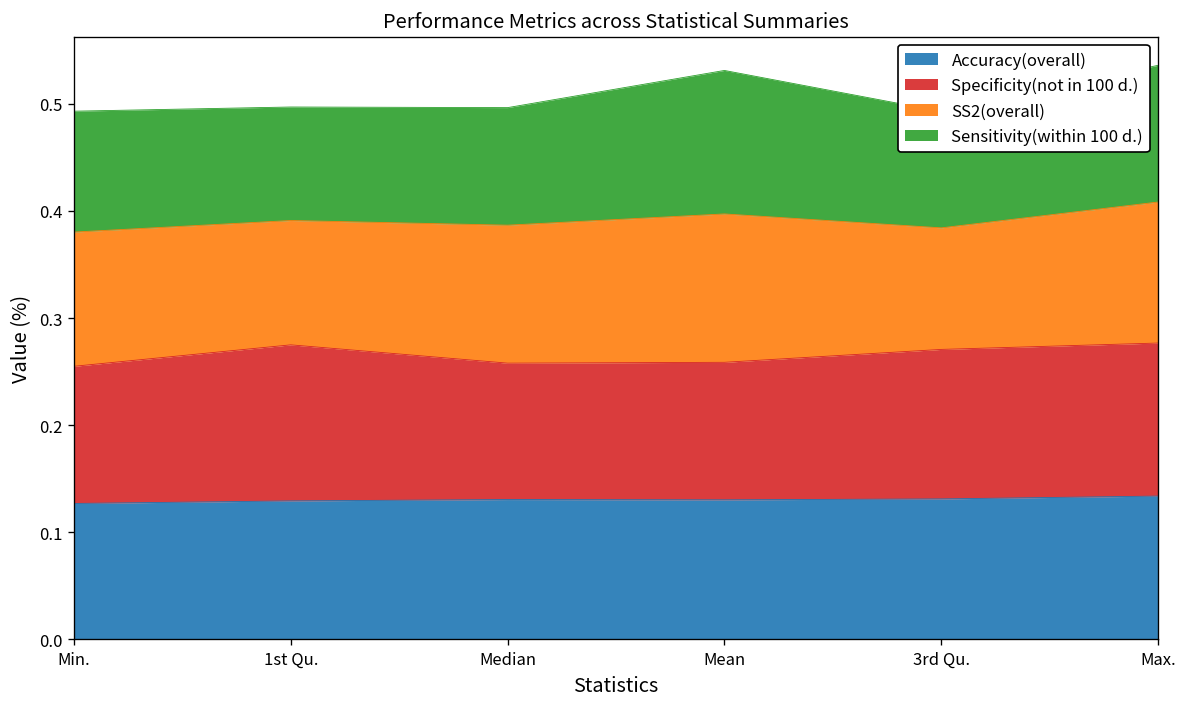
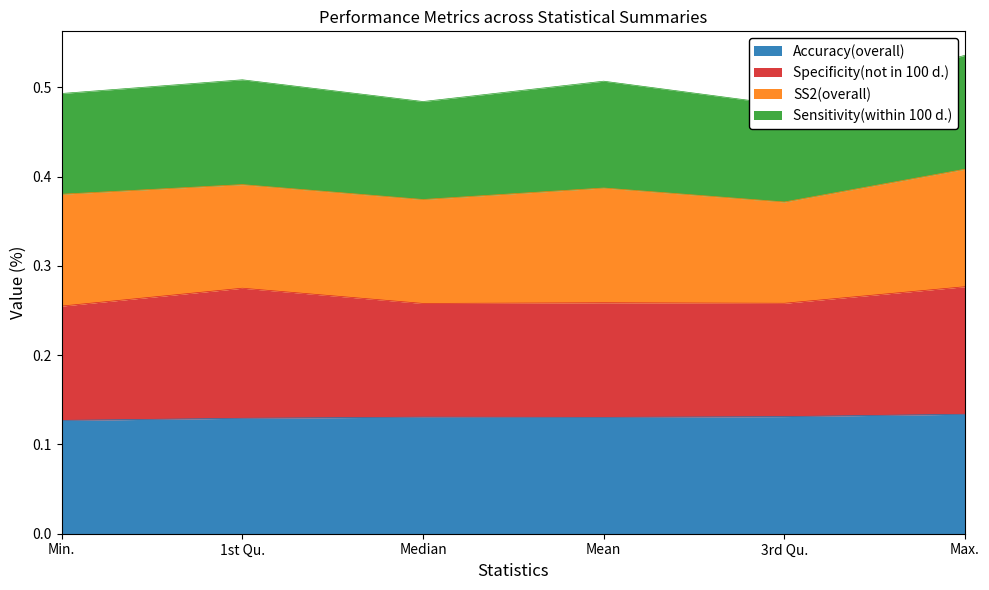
  {
    "Accuracy(overall)": {
      "Min.": 0.13,
      "1st Qu.": 0.13,
      "Median": 0.13,
      "Mean": 0.13,
      "3rd Qu.": 0.13,
      "Max.": 0.13
    },
    "Specificity(not in 100 d.)": {
      "Min.": 0.13,
      "1st Qu.": 0.15,
      "Median": 0.13,
      "Mean": 0.13,
-     "3rd Qu.": 0.14,
+     "3rd Qu.": 0.13,
      "Max.": 0.14
    },
    "SS2(overall)": {
      "Min.": 0.13,
      "1st Qu.": 0.12,
-     "Median": 0.13,
-     "Mean": 0.14,
+     "Median": 0.12,
+     "Mean": 0.13,
      "3rd Qu.": 0.11,
      "Max.": 0.13
    },
    "Sensitivity(within 100 d.)": {
      "Min.": 0.11,
-     "1st Qu.": 0.11,
+     "1st Qu.": 0.12,
      "Median": 0.11,
-     "Mean": 0.13,
+     "Mean": 0.12,
      "Max.": 0.13
    }
  }
